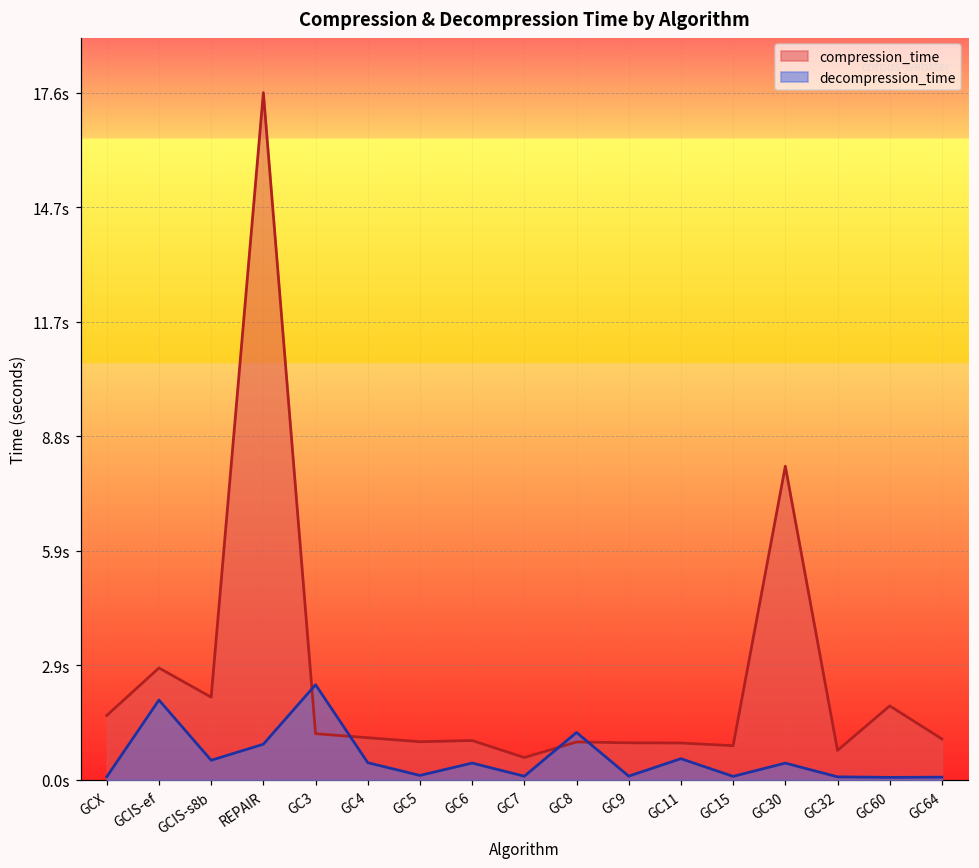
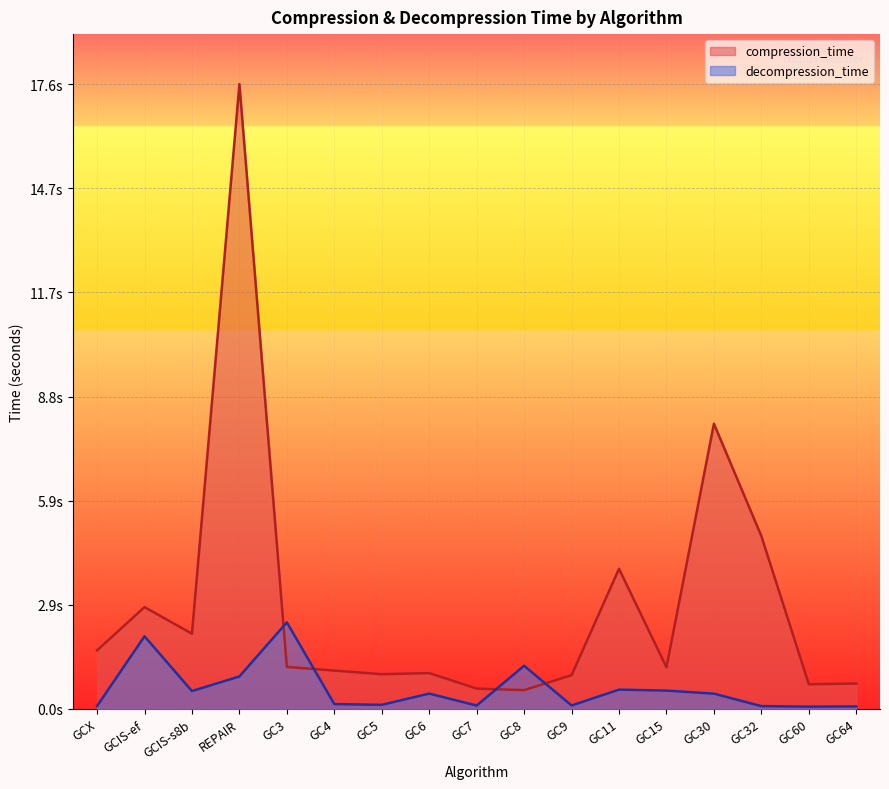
  {
    "compression_time": {
      "GCX": "1.7s",
      "GCIS-ef": "2.9s",
      "GCIS-s8b": "2.1s",
      "REPAIR": "17.6s",
      "GC3": "1.2s",
      "GC4": "1.1s",
      "GC5": "1.0s",
      "GC6": "1.0s",
      "GC7": "0.6s",
-     "GC8": "1.0s",
+     "GC8": "0.5s",
      "GC9": "1.0s",
-     "GC11": "0.9s",
-     "GC15": "0.9s",
+     "GC11": "3.9s",
+     "GC15": "1.2s",
      "GC30": "8.0s",
-     "GC32": "0.8s",
-     "GC60": "1.9s",
-     "GC64": "1.1s"
+     "GC32": "4.9s",
+     "GC60": "0.7s",
+     "GC64": "0.7s"
    },
    "decompression_time": {
      "GCX": "0.1s",
      "GCIS-ef": "2.0s",
      "GCIS-s8b": "0.5s",
      "REPAIR": "0.9s",
      "GC3": "2.4s",
-     "GC4": "0.4s",
+     "GC4": "0.1s",
      "GC5": "0.1s",
      "GC6": "0.4s",
      "GC7": "0.1s",
      "GC8": "1.2s",
      "GC9": "0.1s",
      "GC11": "0.5s",
-     "GC15": "0.1s",
+     "GC15": "0.5s",
      "GC30": "0.4s",
      "GC32": "0.1s",
      "GC60": "0.1s",
      "GC64": "0.1s"
    }
  }
